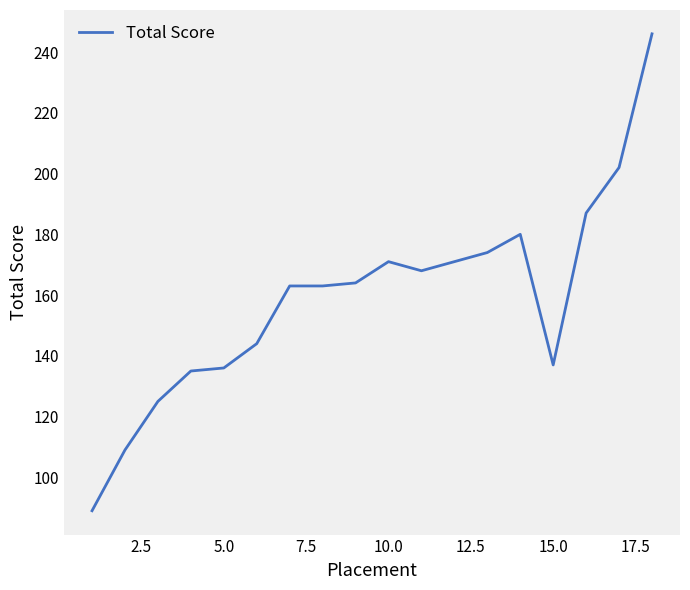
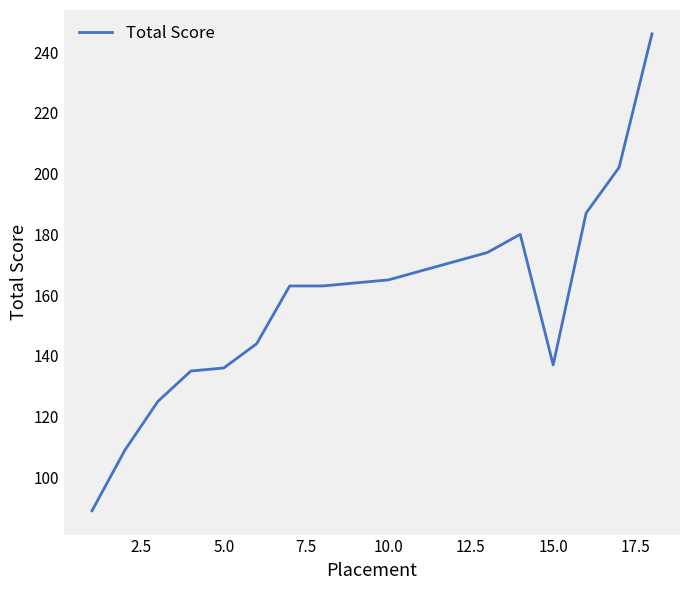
  {
    "5.0": 136,
-   "10.0": 171,
+   "10.0": 165,
    "15.0": 137
  }
